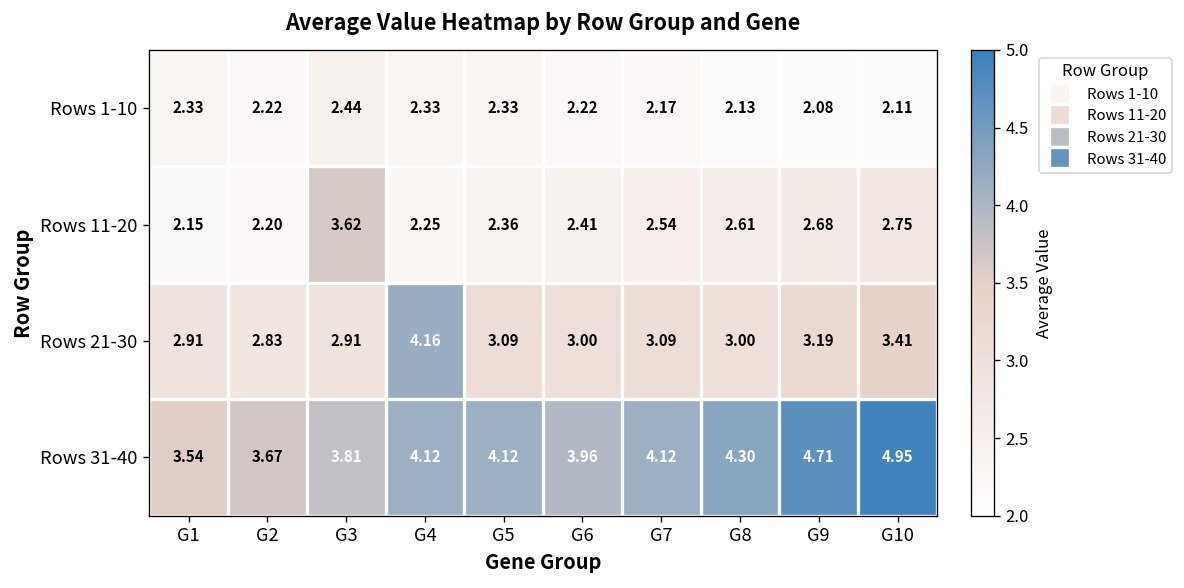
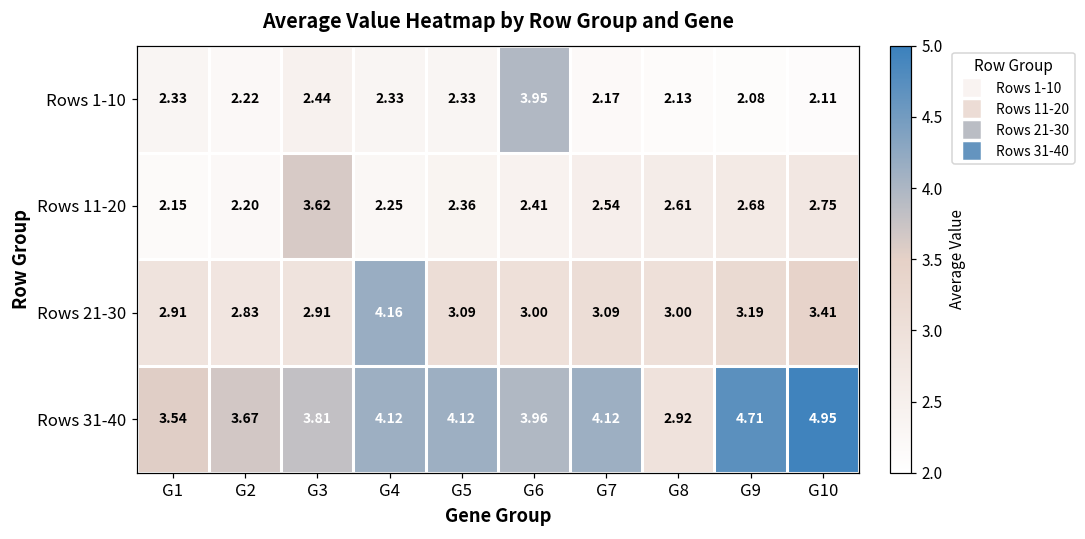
  {
    "Rows 1-10": {
      "G1": 2.33,
      "G2": 2.22,
      "G3": 2.44,
      "G4": 2.33,
      "G5": 2.33,
-     "G6": 2.22,
+     "G6": 3.95,
      "G7": 2.17,
      "G8": 2.13,
      "G9": 2.08,
      "G10": 2.11
    },
    "Rows 11-20": {
      "G1": 2.15,
      "G2": 2.20,
      "G3": 3.62,
      "G4": 2.25,
      "G5": 2.36,
      "G6": 2.41,
      "G7": 2.54,
      "G8": 2.61,
      "G9": 2.68,
      "G10": 2.75
    },
    "Rows 21-30": {
      "G1": 2.91,
      "G2": 2.83,
      "G3": 2.91,
      "G4": 4.16,
      "G5": 3.09,
      "G6": 3.00,
      "G7": 3.09,
      "G8": 3.00,
      "G9": 3.19,
      "G10": 3.41
    },
    "Rows 31-40": {
      "G1": 3.54,
      "G2": 3.67,
      "G3": 3.81,
      "G4": 4.12,
      "G5": 4.12,
      "G6": 3.96,
      "G7": 4.12,
-     "G8": 4.30,
+     "G8": 2.92,
      "G9": 4.71,
      "G10": 4.95
    }
  }
